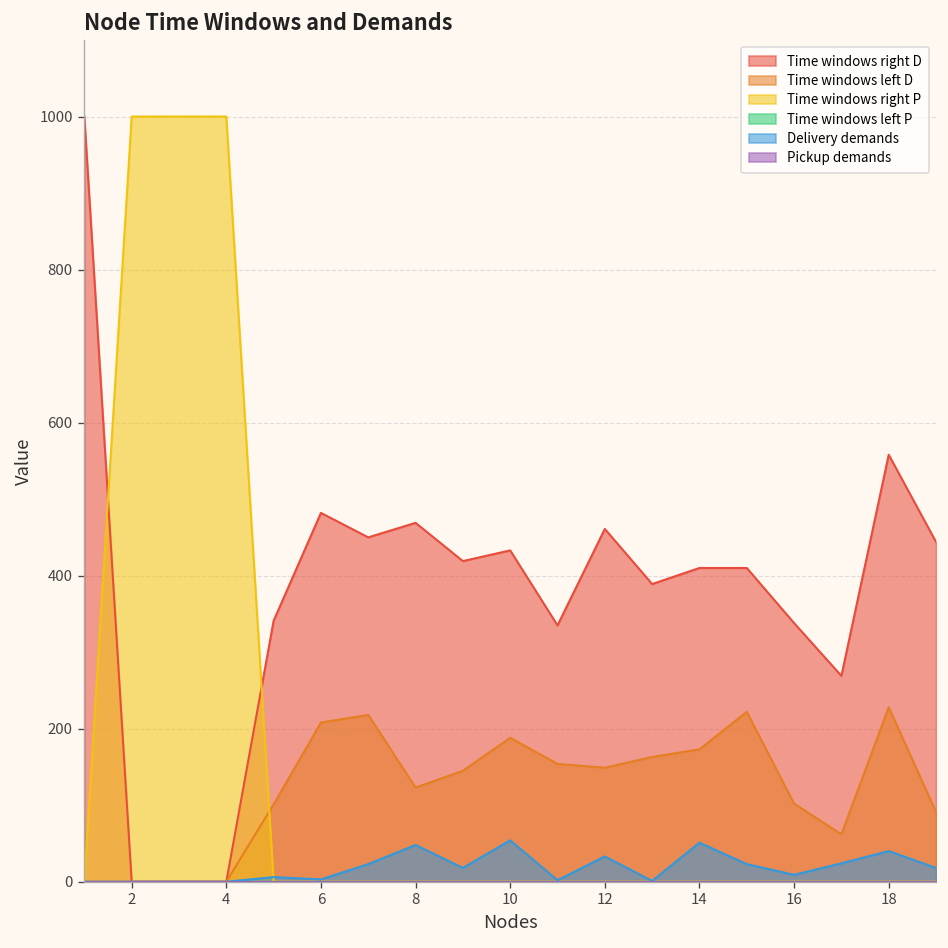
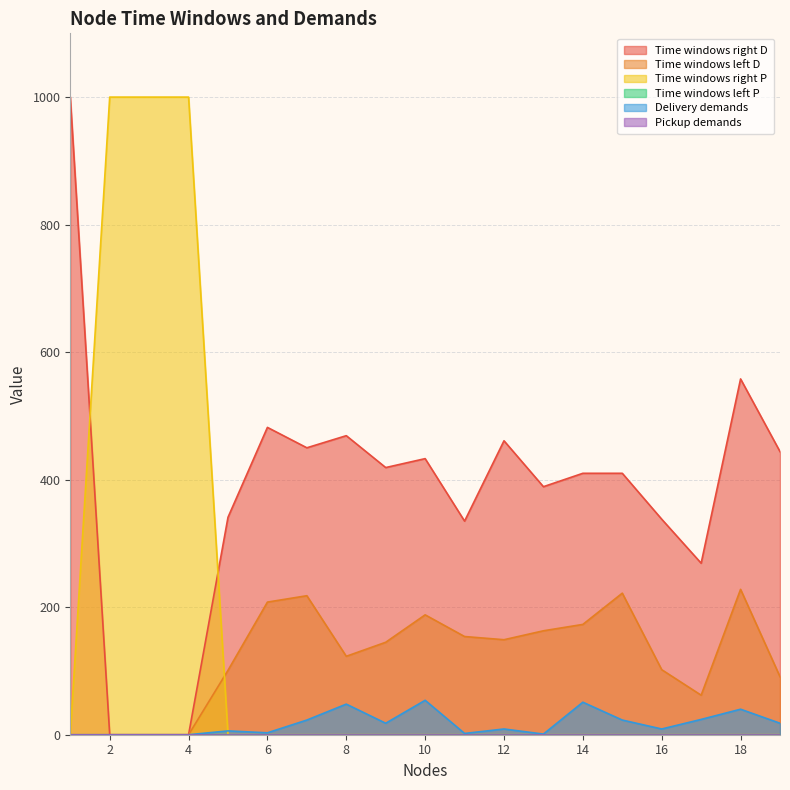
  {
    "Time windows right P": {
      "2": 1000,
      "4": 1000
    },
    "Delivery demands": {
      "8": 50,
      "10": 50,
-     "12": 30,
+     "12": 10,
      "14": 50,
      "16": 10,
      "18": 40
    }
  }
